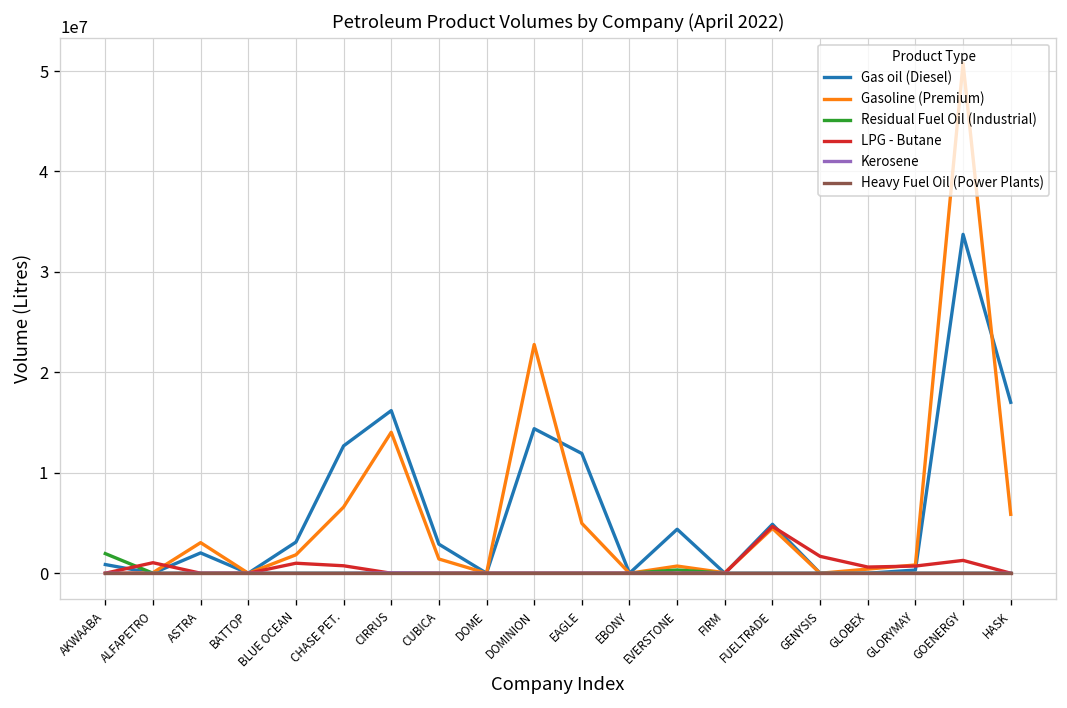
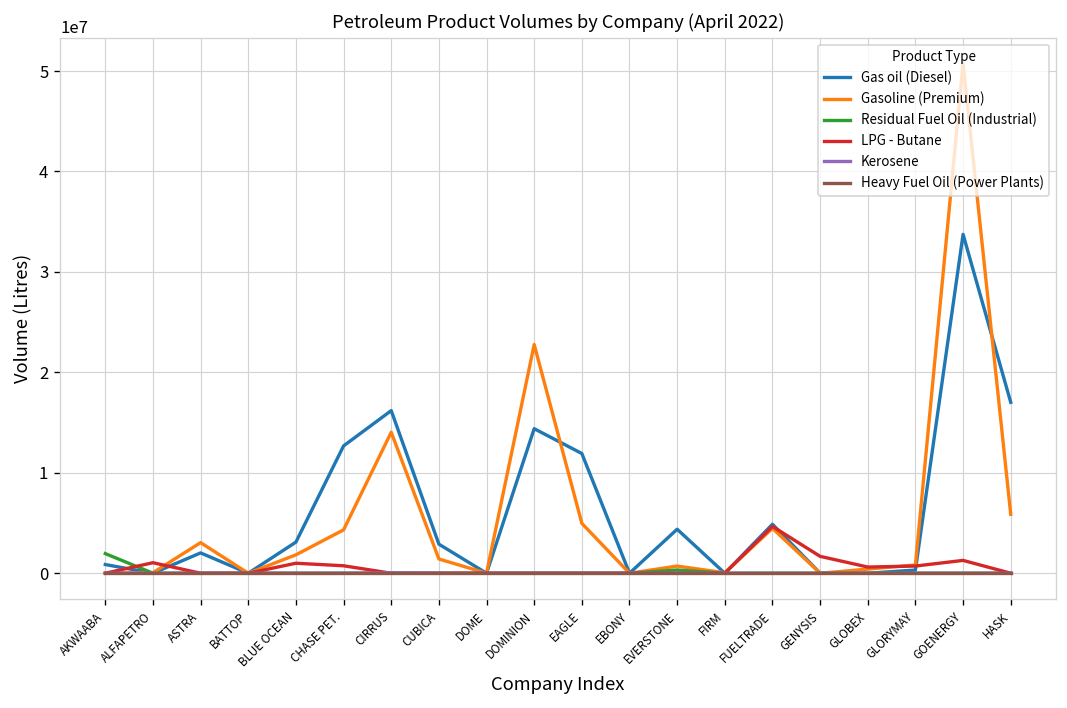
  {
    "Gas oil (Diesel)": {
      "AKWAABA": 1000000,
      "ASTRA": 2000000,
      "BLUE OCEAN": 3000000,
      "CHASE PET.": 13000000,
      "CIRRUS": 16000000,
      "CUBICA": 3000000,
      "DOMINION": 14000000,
      "EAGLE": 12000000,
      "EVERSTONE": 4000000,
      "GLORYMAY": 0,
      "GOENERGY": 34000000,
      "HASK": 17000000
    },
    "Gasoline (Premium)": {
      "ASTRA": 3000000,
      "BLUE OCEAN": 2000000,
-     "CHASE PET.": 7000000,
+     "CHASE PET.": 4000000,
      "CIRRUS": 14000000,
      "CUBICA": 1000000,
      "DOMINION": 23000000,
      "EAGLE": 5000000,
      "EVERSTONE": 1000000,
      "HASK": 6000000
    },
    "Residual Fuel Oil (Industrial)": {
      "AKWAABA": 2000000,
      "EVERSTONE": 0
    },
    "LPG - Butane": {
      "ALFAPETRO": 1000000,
      "BLUE OCEAN": 1000000,
      "CHASE PET.": 1000000,
      "GENYSIS": 2000000,
      "GOENERGY": 1000000
    }
  }
